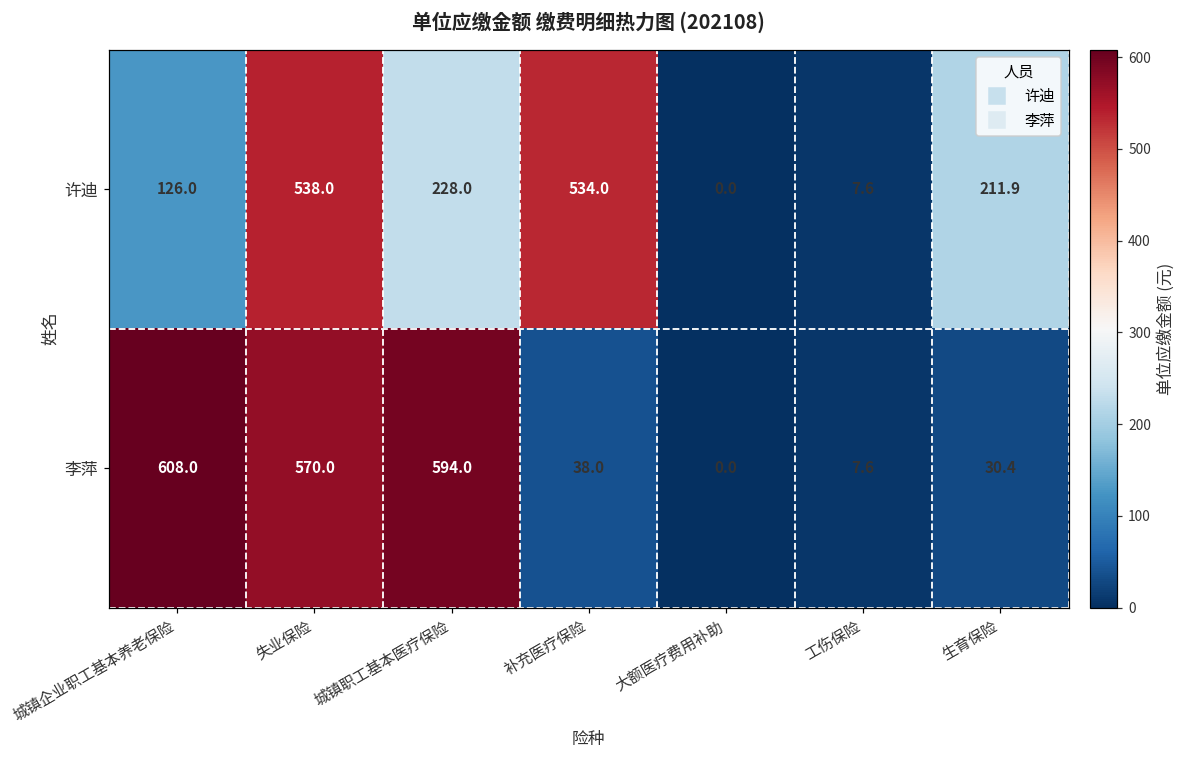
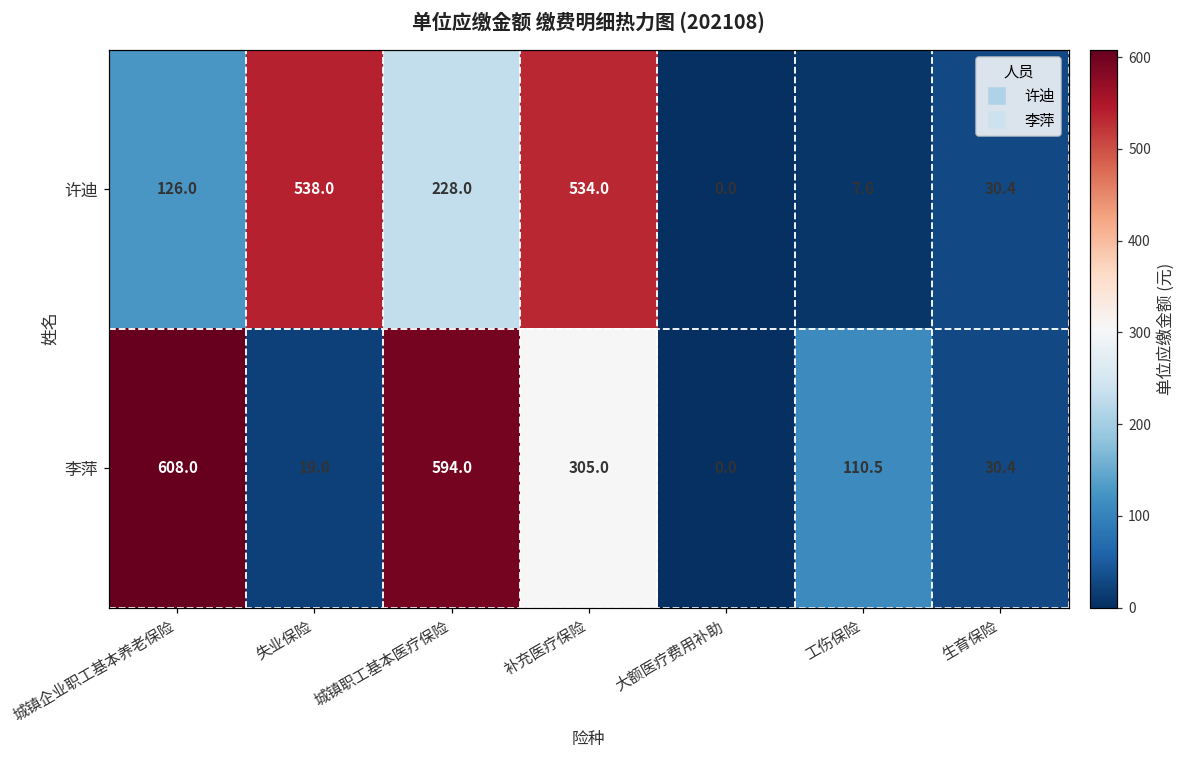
  {
    "许迪": {
      "城镇企业职工基本养老保险": 126.0,
      "失业保险": 538.0,
      "城镇职工基本医疗保险": 228.0,
      "补充医疗保险": 534.0,
      "工伤保险": 7.6,
-     "生育保险": 211.9
+     "生育保险": 30.4
    },
    "李萍": {
      "城镇企业职工基本养老保险": 608.0,
-     "失业保险": 570.0,
+     "失业保险": 19.0,
      "城镇职工基本医疗保险": 594.0,
-     "补充医疗保险": 38.0,
-     "工伤保险": 7.6,
+     "补充医疗保险": 305.0,
+     "工伤保险": 110.5,
      "生育保险": 30.4
    }
  }
